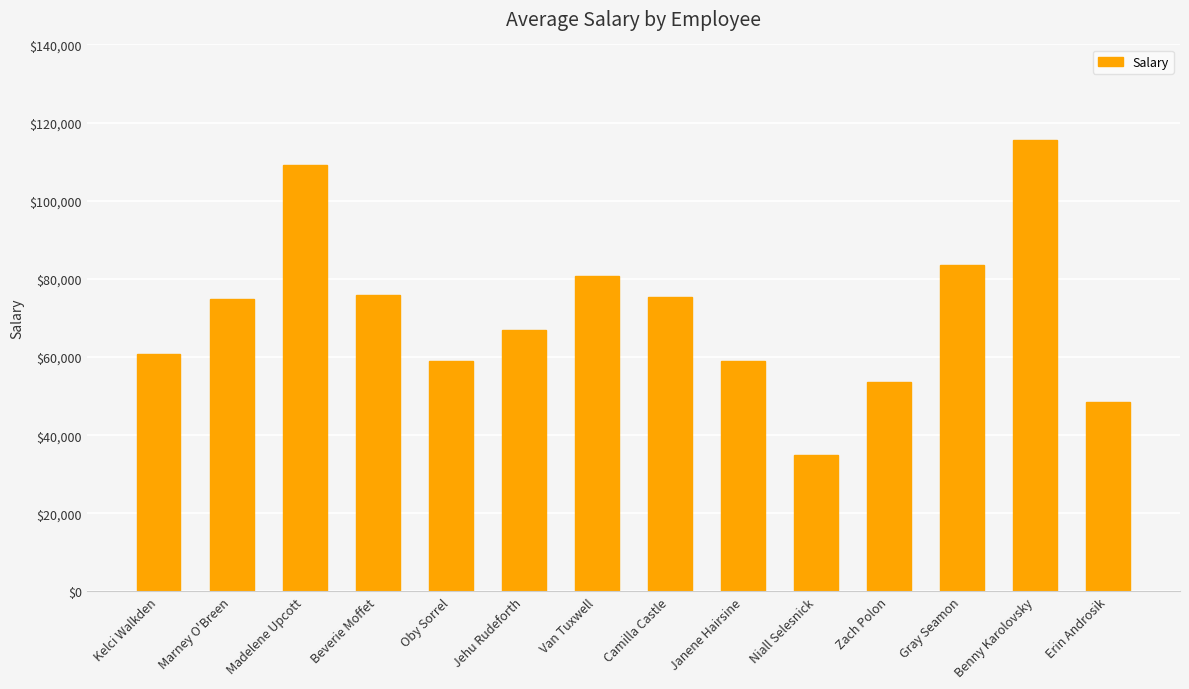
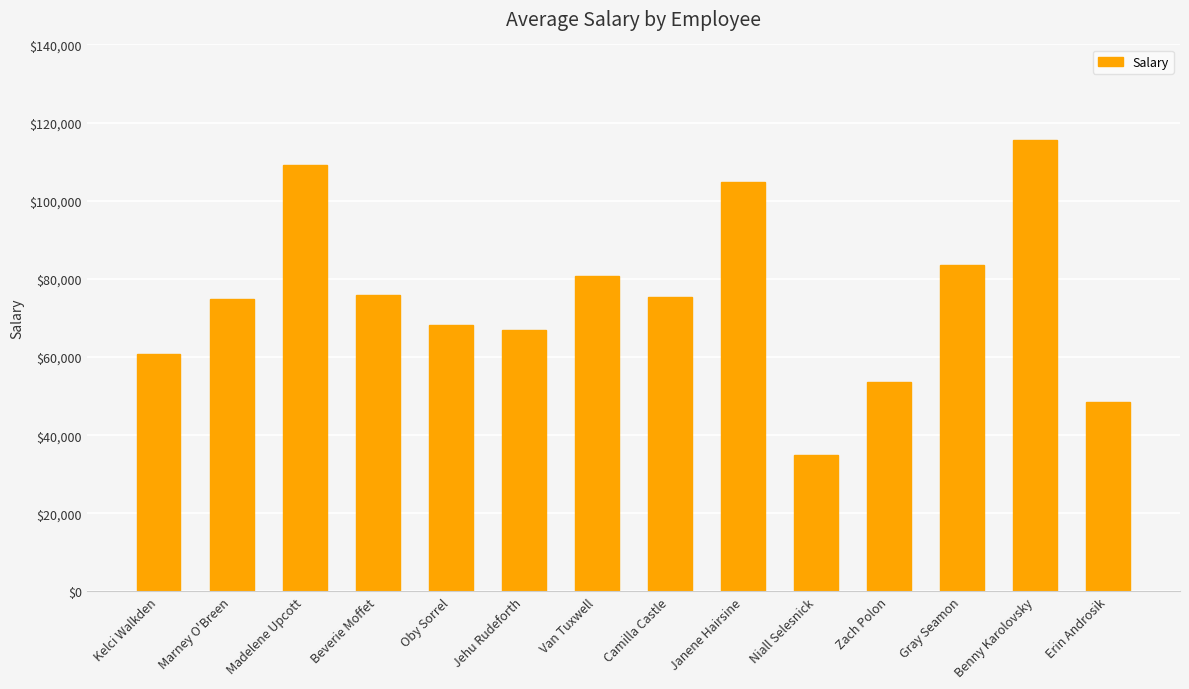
  {
    "Kelci Walkden": "$61,000",
    "Marney O'Breen": "$75,000",
    "Madelene Upcott": "$109,000",
    "Beverie Moffet": "$76,000",
-   "Oby Sorrel": "$59,000",
+   "Oby Sorrel": "$68,000",
    "Jehu Rudeforth": "$67,000",
    "Van Tuxwell": "$81,000",
    "Camilla Castle": "$75,000",
-   "Janene Hairsine": "$59,000",
+   "Janene Hairsine": "$105,000",
    "Niall Selesnick": "$35,000",
    "Zach Polon": "$54,000",
    "Gray Seamon": "$84,000",
    "Benny Karolovsky": "$115,000",
    "Erin Androsik": "$49,000"
  }
